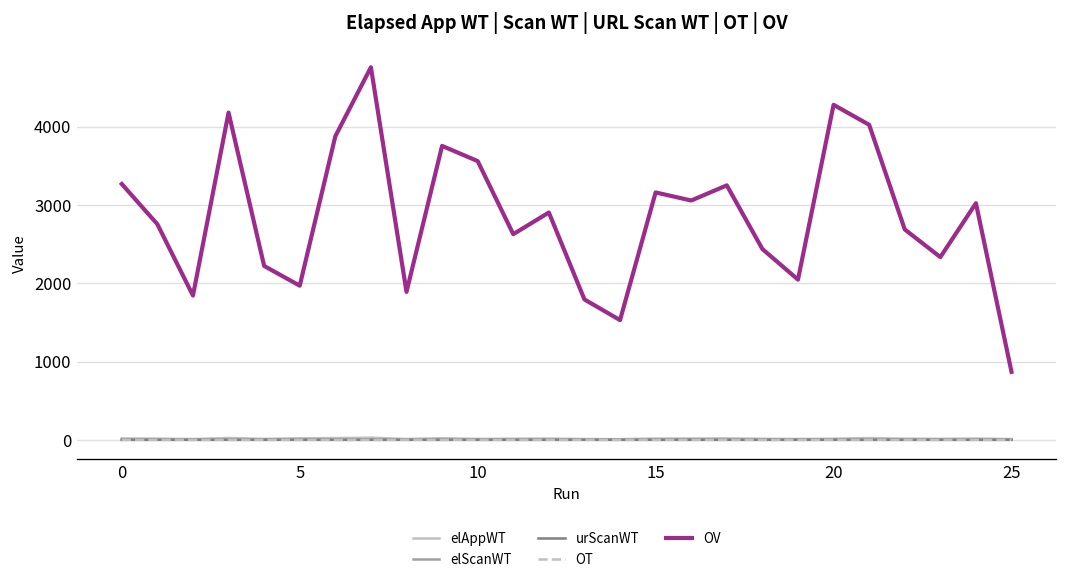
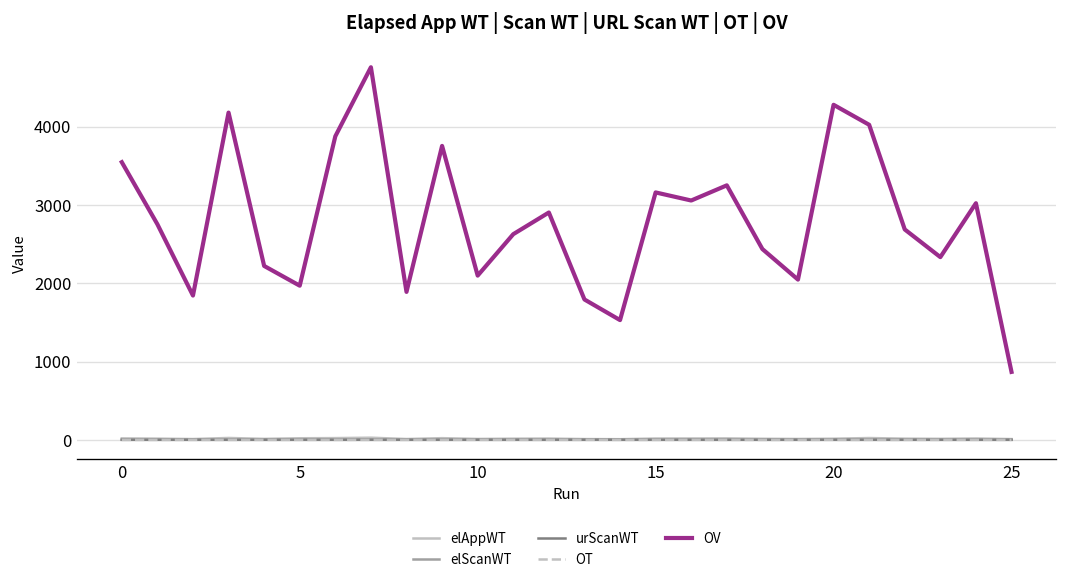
  {
    "OV": {
-     "0": 3300,
+     "0": 3500,
      "5": 2000,
-     "10": 3600,
+     "10": 2100,
      "15": 3200,
      "20": 4300,
      "25": 900
    }
  }
